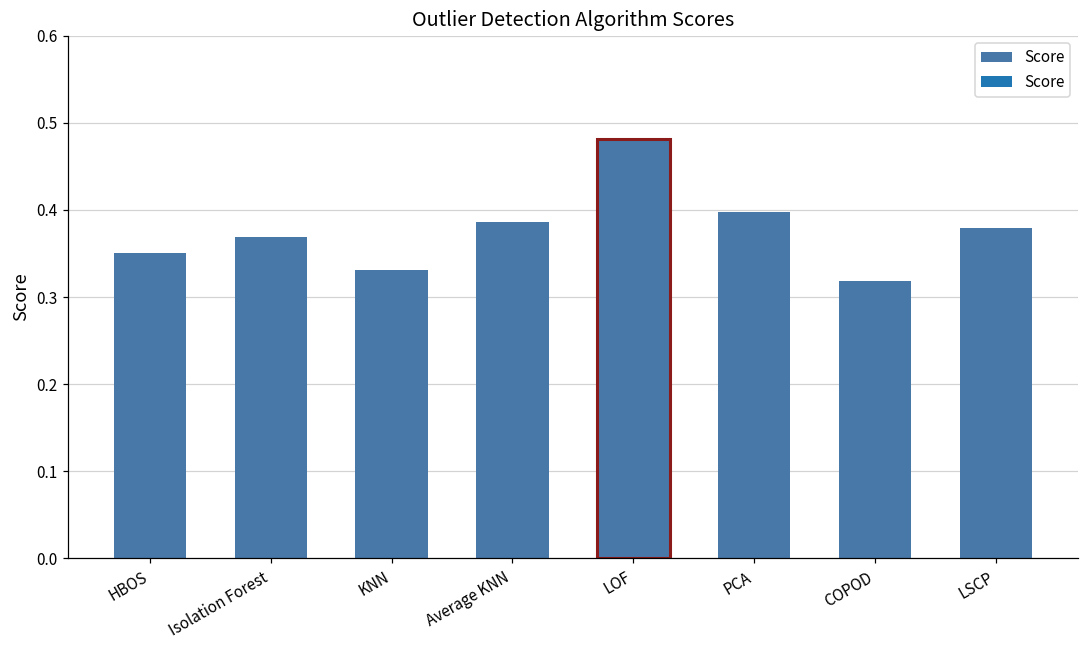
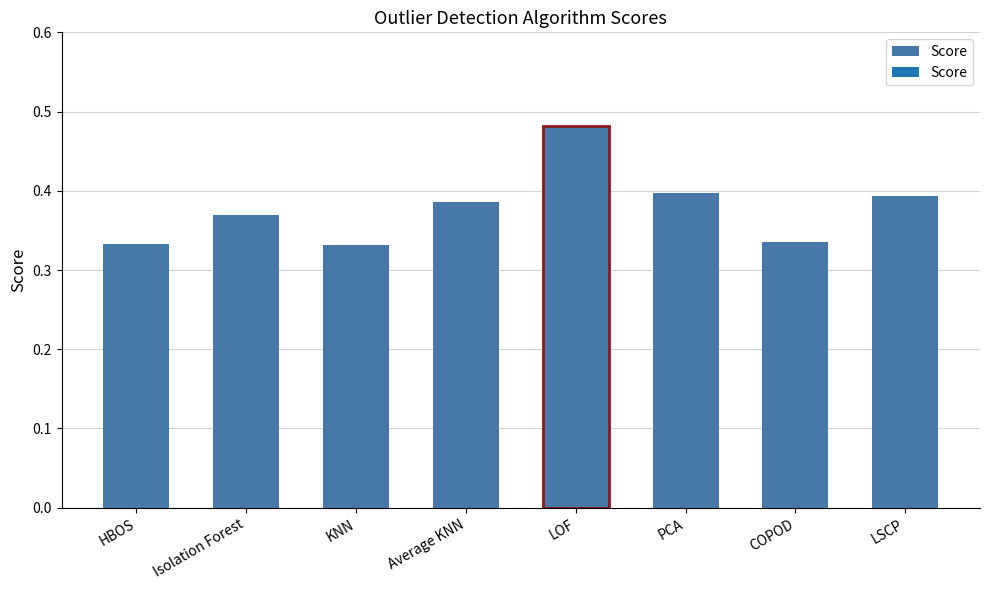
  {
-   "HBOS": 0.35,
+   "HBOS": 0.33,
    "Isolation Forest": 0.37,
    "KNN": 0.33,
    "Average KNN": 0.39,
    "LOF": 0.48,
    "PCA": 0.40,
-   "COPOD": 0.32,
-   "LSCP": 0.38
+   "COPOD": 0.33,
+   "LSCP": 0.39
  }
